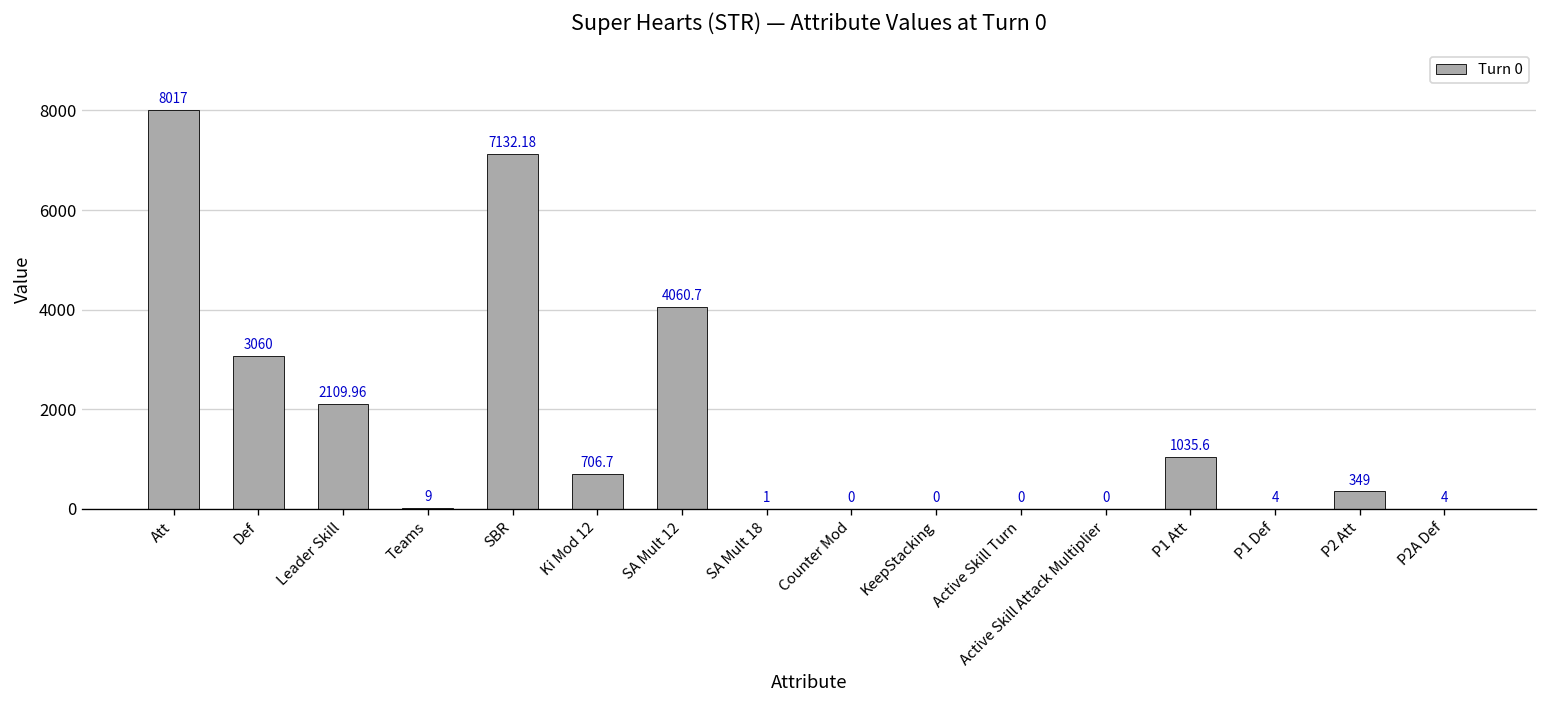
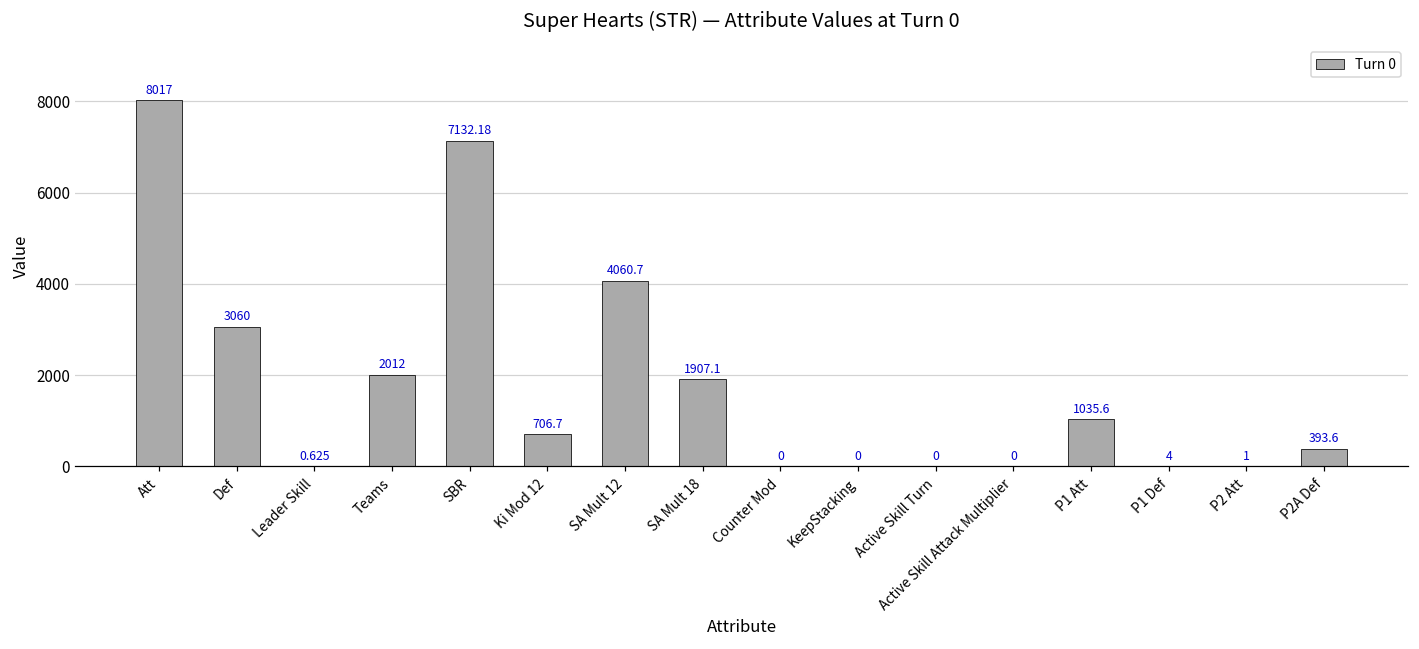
  {
    "Att": 8017,
    "Def": 3060,
-   "Leader Skill": 2109.96,
-   "Teams": 9,
+   "Leader Skill": 0.625,
+   "Teams": 2012,
    "SBR": 7132.18,
    "Ki Mod 12": 706.7,
    "SA Mult 12": 4060.7,
-   "SA Mult 18": 1,
+   "SA Mult 18": 1907.1,
    "Counter Mod": 0,
    "KeepStacking": 0,
    "Active Skill Turn": 0,
    "Active Skill Attack Multiplier": 0,
    "P1 Att": 1035.6,
    "P1 Def": 4,
-   "P2 Att": 349,
-   "P2A Def": 4
+   "P2 Att": 1,
+   "P2A Def": 393.6
  }
